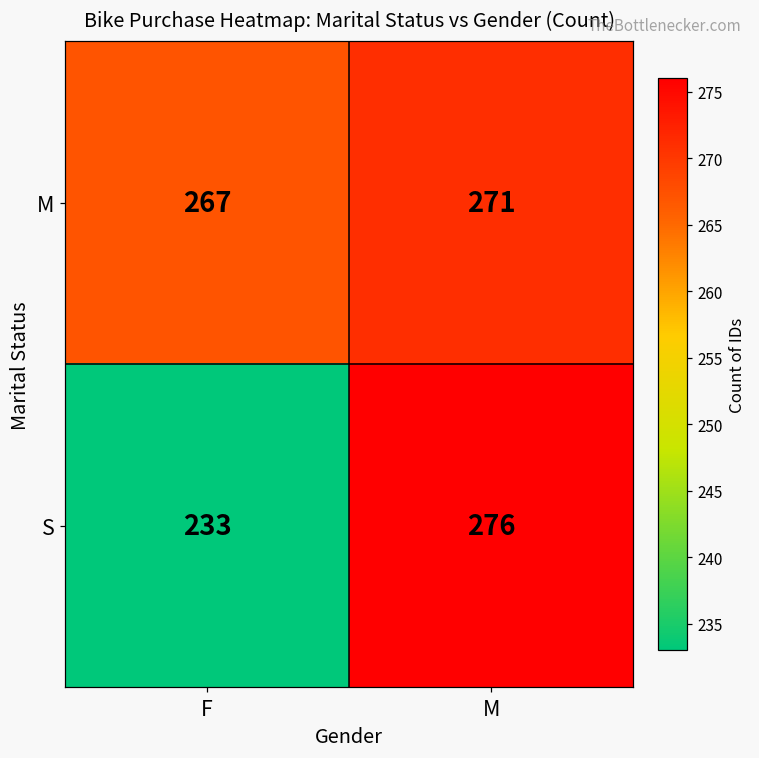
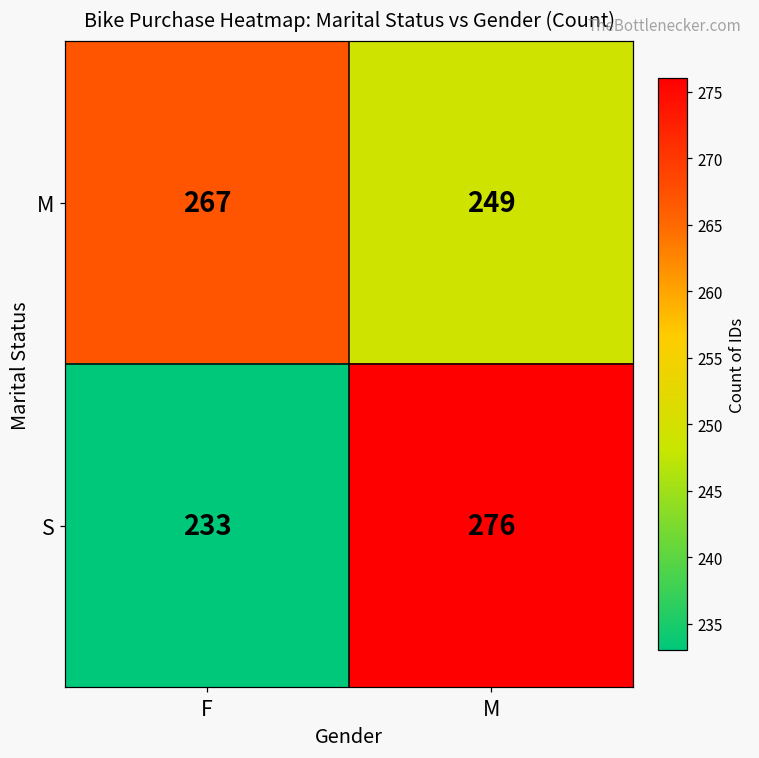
  {
    "M": {
      "F": 267,
-     "M": 271
+     "M": 249
    },
    "S": {
      "F": 233,
      "M": 276
    }
  }
